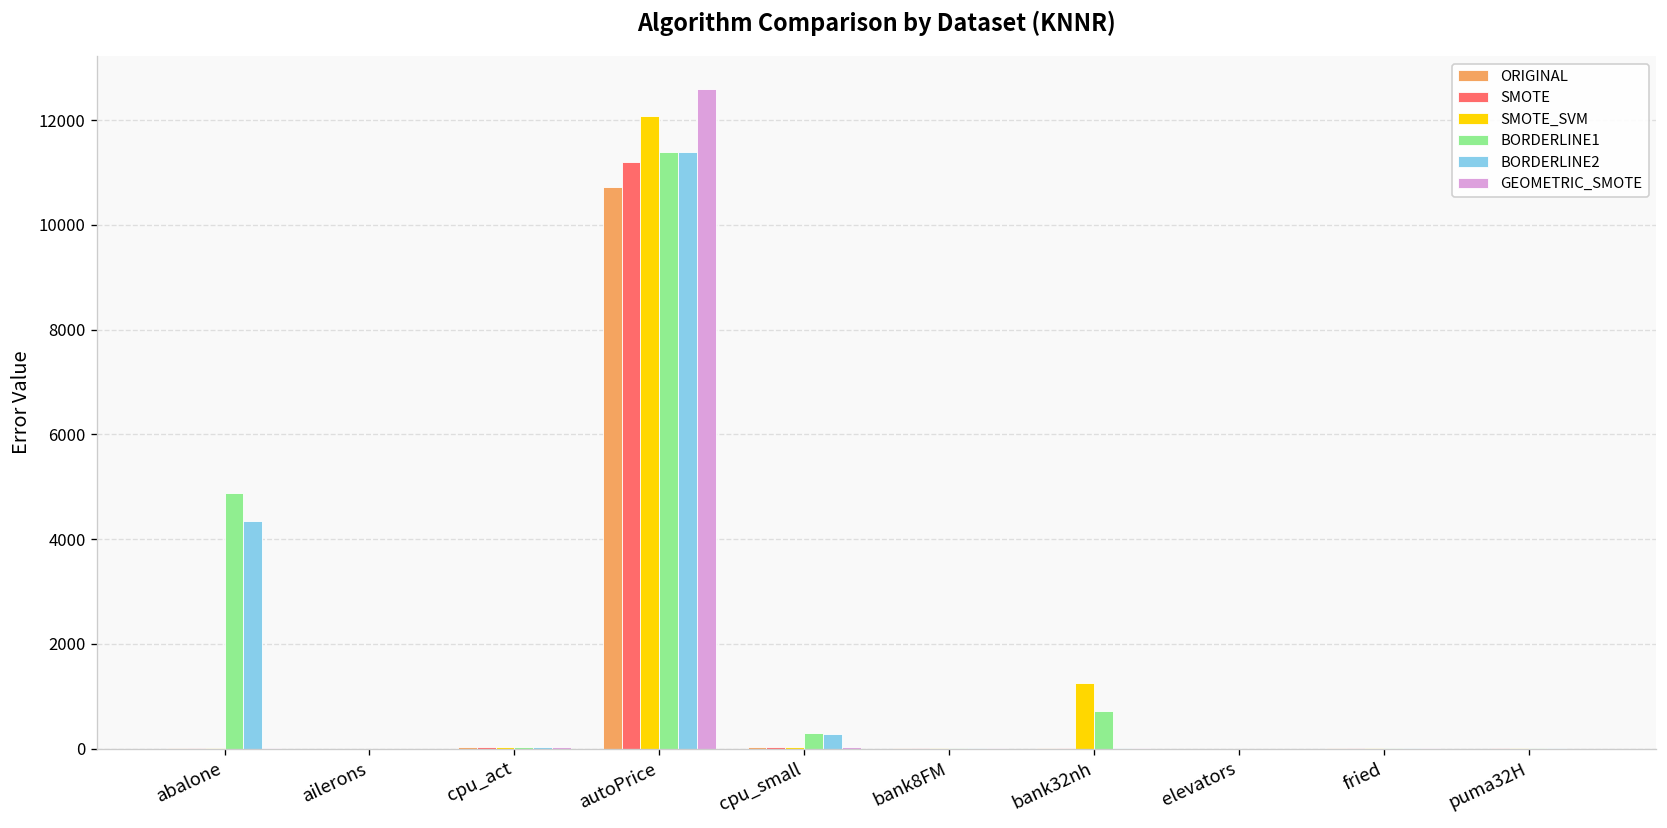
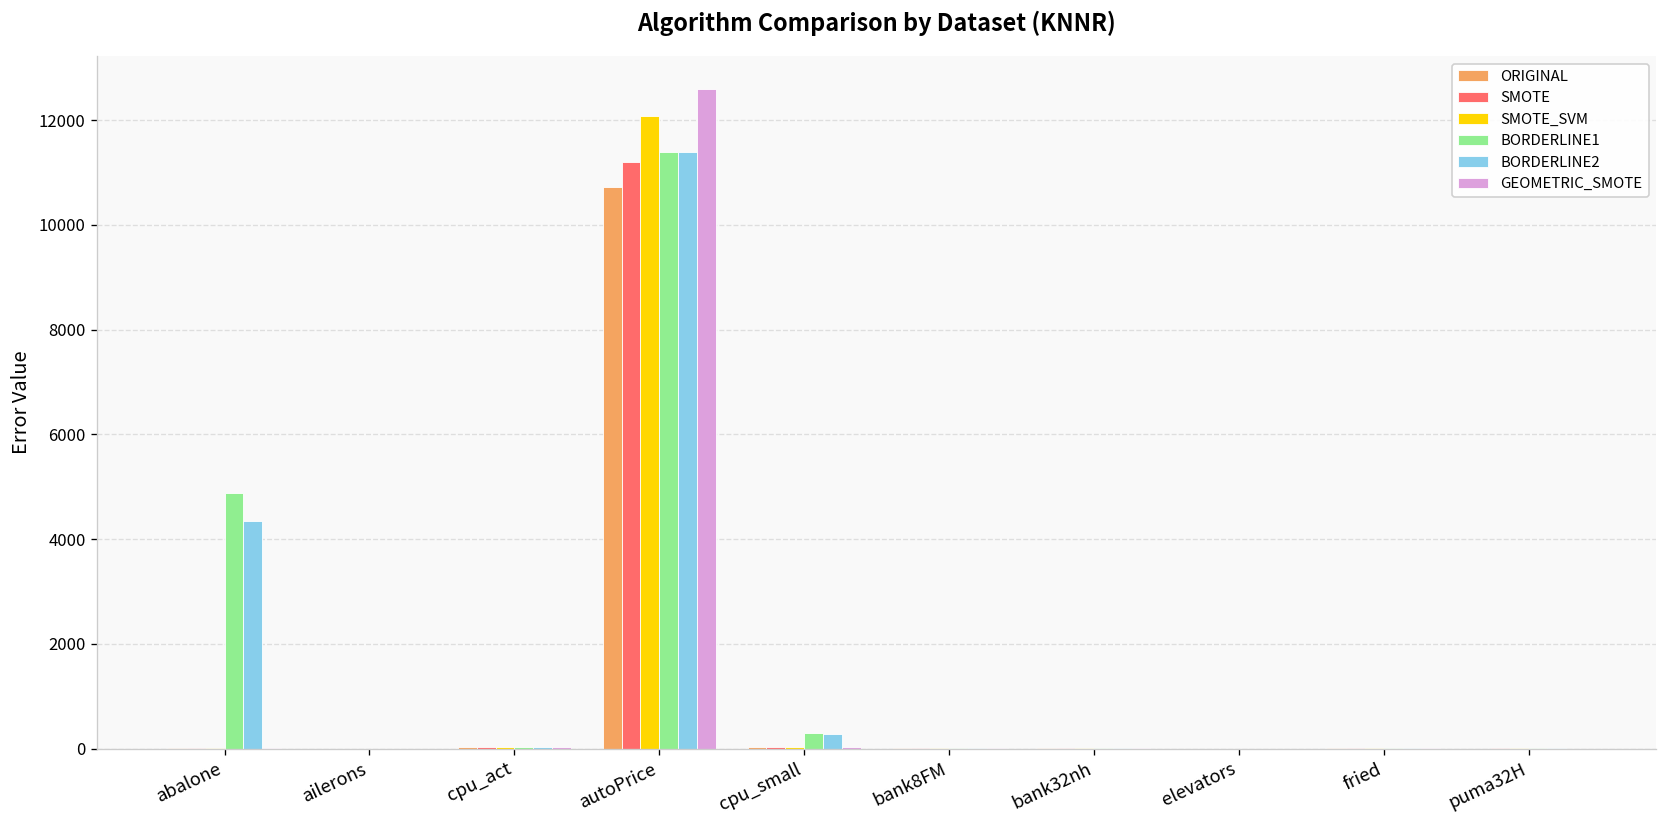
  {
    "SMOTE_SVM": {
      "autoPrice": 12100,
-     "bank32nh": 1200
+     "bank32nh": 0
    },
    "BORDERLINE1": {
      "abalone": 4900,
      "autoPrice": 11400,
      "cpu_small": 300,
-     "bank32nh": 700
+     "bank32nh": 0
    },
    "BORDERLINE2": {
      "abalone": 4300,
      "autoPrice": 11400,
      "cpu_small": 300
    },
    "GEOMETRIC_SMOTE": {
      "autoPrice": 12600
    }
  }
